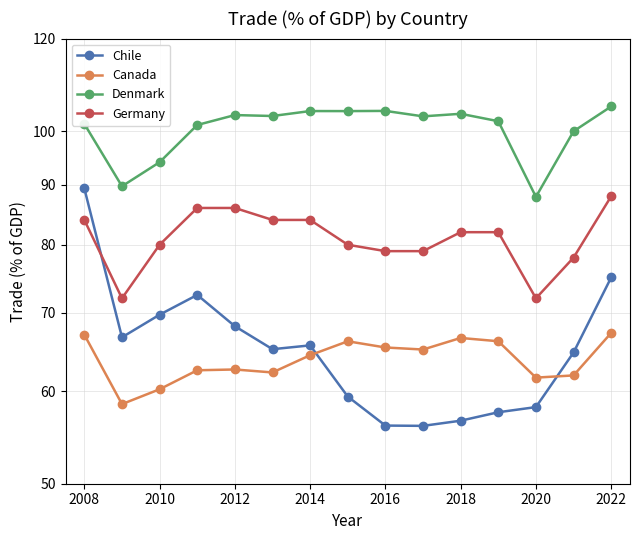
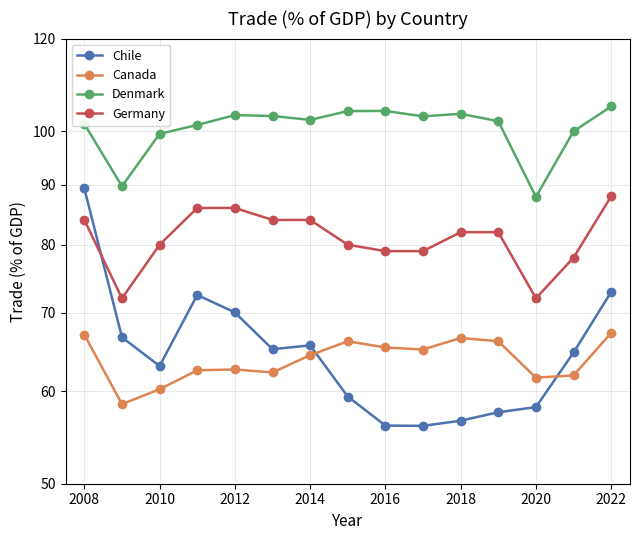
  {
    "Chile": {
      "2008": 89,
-     "2010": 70,
-     "2012": 68,
+     "2010": 63,
+     "2012": 70,
      "2014": 66,
      "2016": 56,
      "2018": 57,
      "2020": 58,
-     "2022": 75
+     "2022": 73
    },
    "Denmark": {
-     "2010": 94,
+     "2010": 100,
      "2012": 103,
-     "2014": 104,
+     "2014": 102,
      "2016": 104,
      "2018": 104,
      "2020": 88,
      "2022": 105
    }
  }
